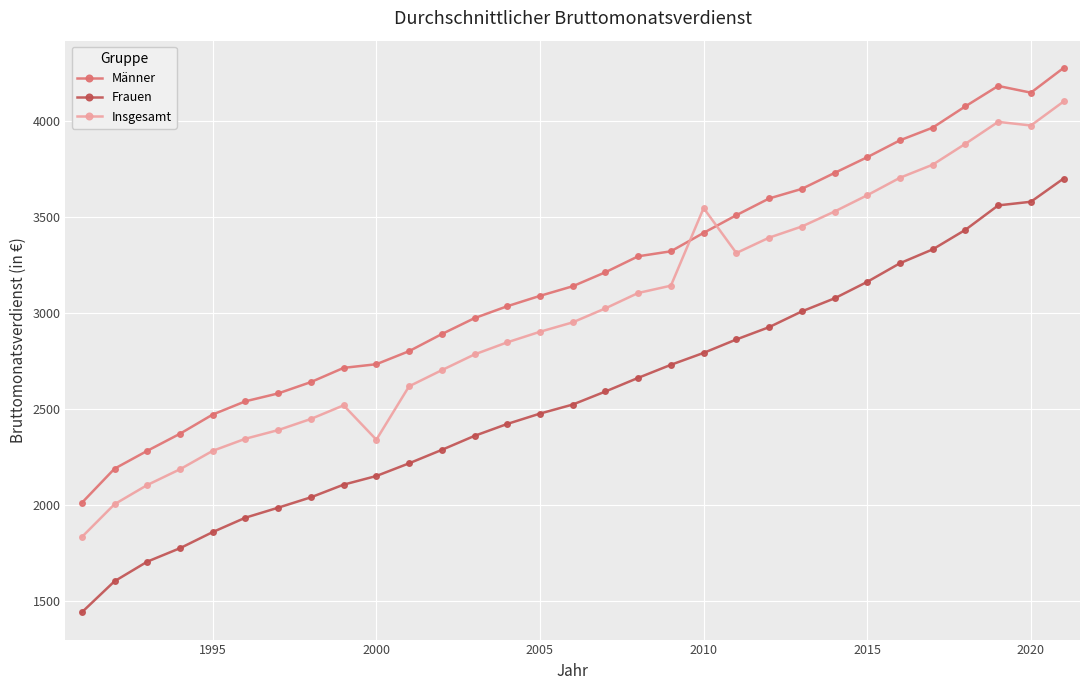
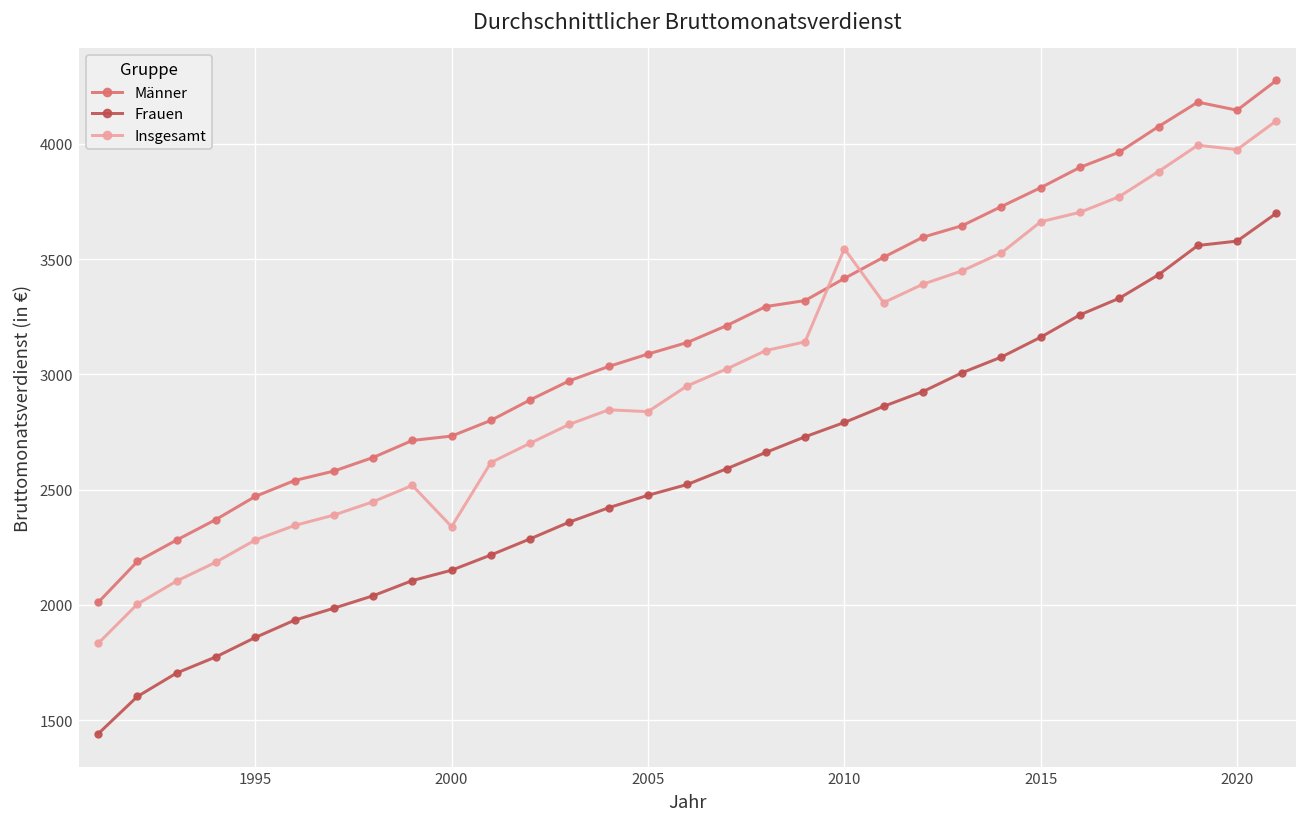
  {
    "Insgesamt": {
      "1995": 2280,
      "2000": 2340,
-     "2005": 2900,
+     "2005": 2840,
      "2010": 3550,
-     "2015": 3610,
+     "2015": 3660,
      "2020": 3980
    }
  }
